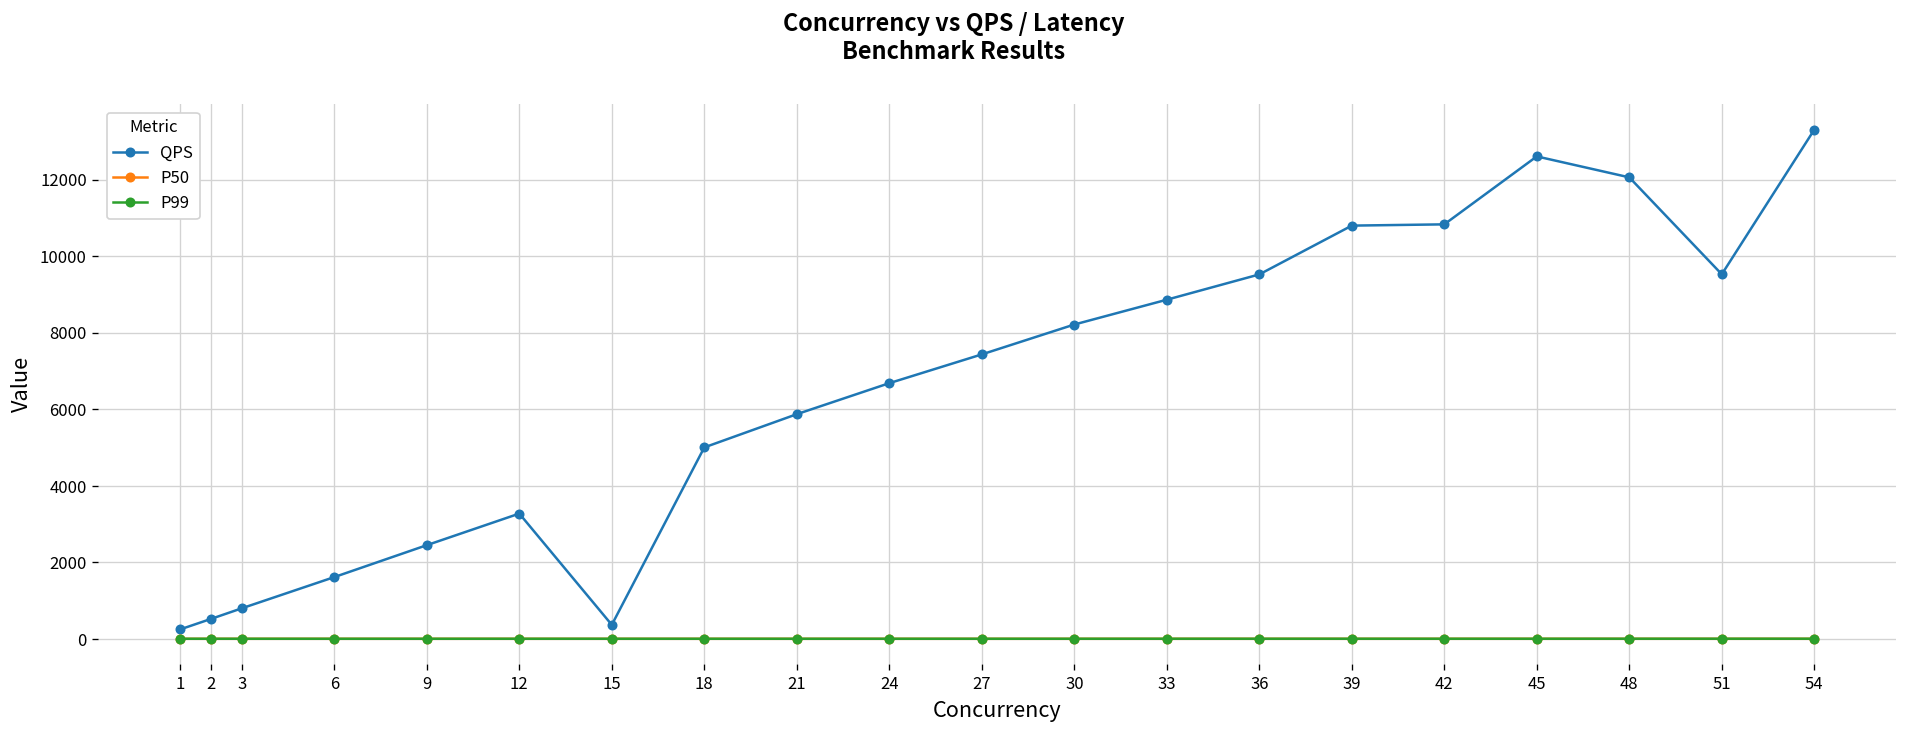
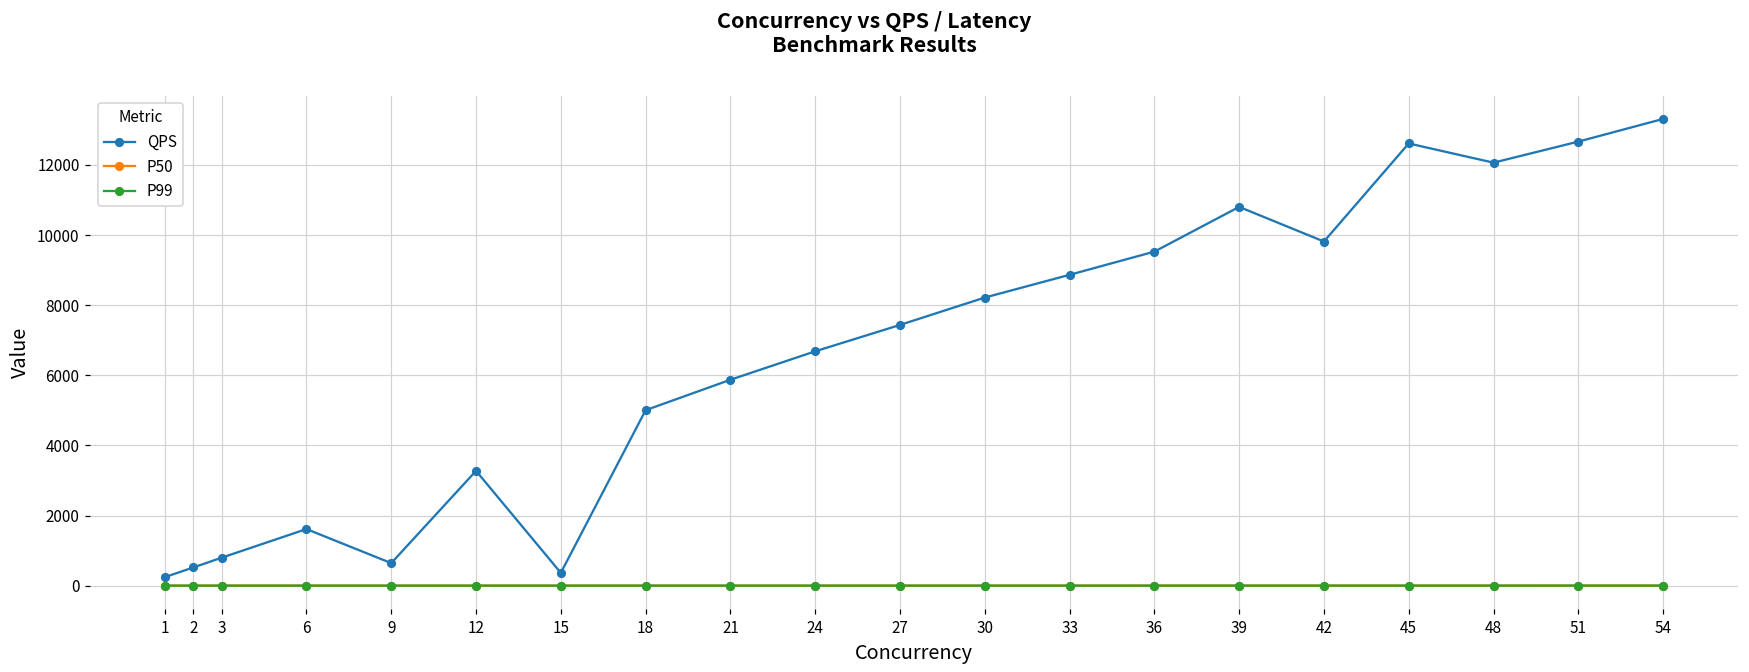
  {
    "QPS": {
      "1": 200,
      "2": 500,
      "3": 800,
      "6": 1600,
-     "9": 2500,
+     "9": 600,
      "12": 3300,
      "15": 400,
      "18": 5000,
      "21": 5900,
      "24": 6700,
      "27": 7400,
      "30": 8200,
      "33": 8900,
      "36": 9500,
      "39": 10800,
-     "42": 10800,
+     "42": 9800,
      "45": 12600,
      "48": 12100,
-     "51": 9500,
+     "51": 12700,
      "54": 13300
    },
    "P99": {
      "1": 0,
      "2": 0,
      "3": 0,
      "6": 0,
      "9": 0,
      "12": 0,
      "15": 0,
      "18": 0,
      "21": 0,
      "24": 0,
      "27": 0,
      "30": 0,
      "33": 0,
      "36": 0,
      "39": 0,
      "42": 0,
      "45": 0,
      "48": 0,
      "51": 0,
      "54": 0
    }
  }
